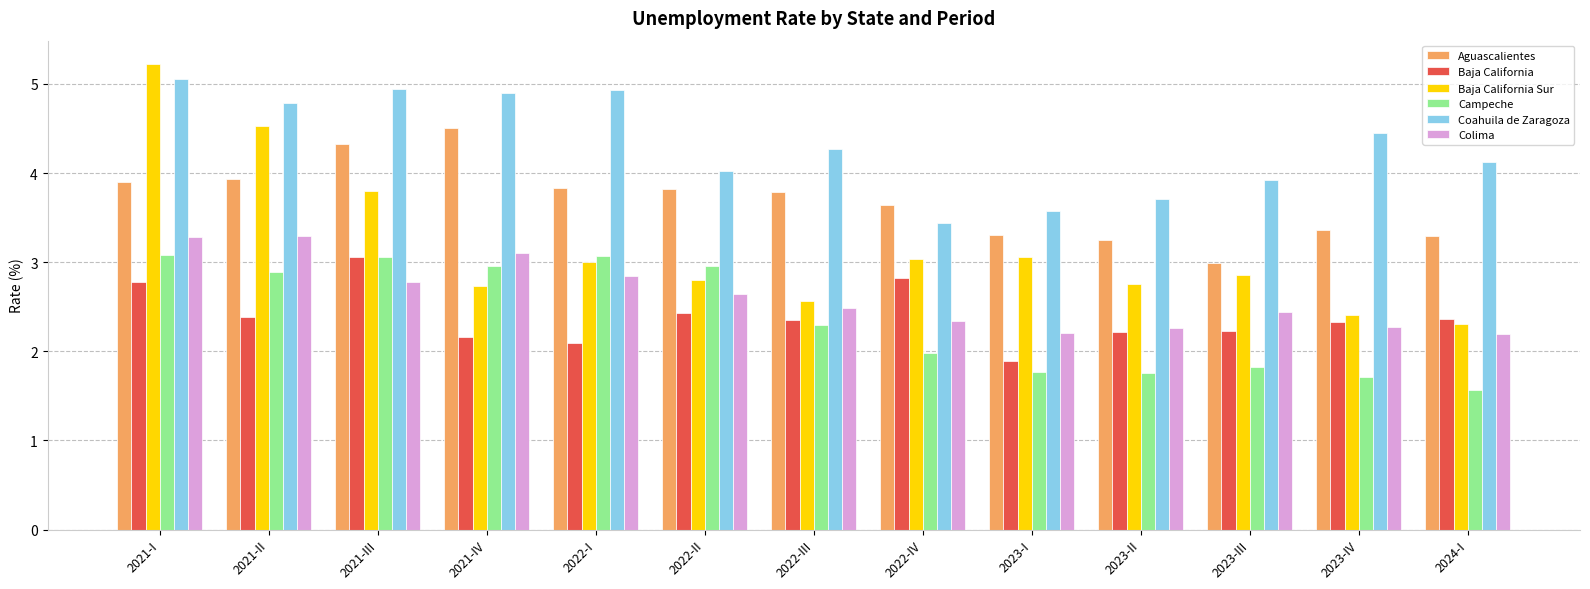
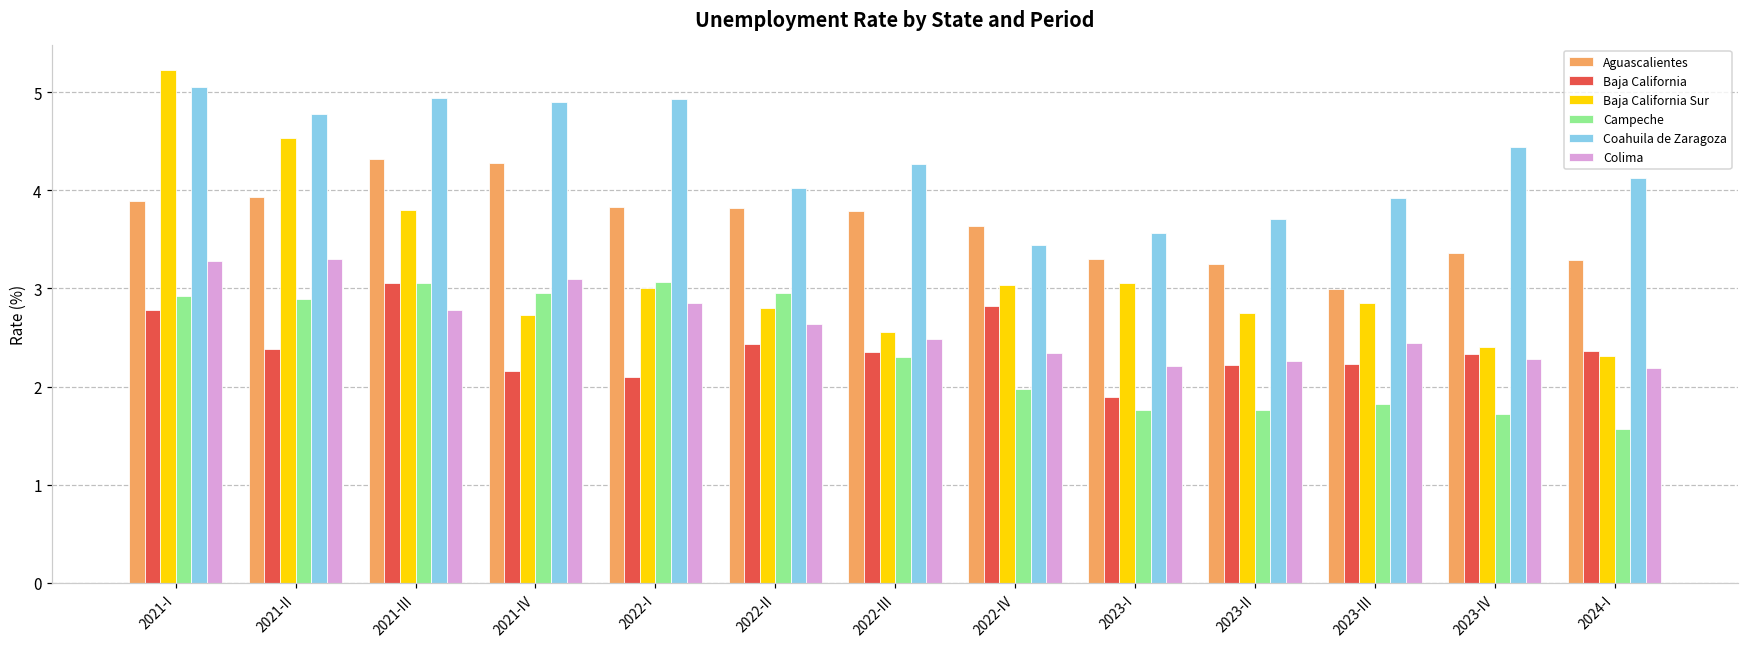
  {
    "Aguascalientes": {
      "2021-I": 3.9,
      "2021-II": 3.9,
      "2021-III": 4.3,
-     "2021-IV": 4.5,
+     "2021-IV": 4.3,
      "2022-I": 3.8,
      "2022-II": 3.8,
      "2022-III": 3.8,
      "2022-IV": 3.6,
      "2023-I": 3.3,
      "2023-II": 3.2,
      "2023-III": 3.0,
      "2023-IV": 3.4,
      "2024-I": 3.3
    },
    "Baja California": {
      "2021-I": 2.8,
      "2021-II": 2.4,
      "2021-III": 3.1,
      "2021-IV": 2.2,
      "2022-I": 2.1,
      "2022-II": 2.4,
      "2022-III": 2.3,
      "2022-IV": 2.8,
      "2023-I": 1.9,
      "2023-II": 2.2,
      "2023-III": 2.2,
      "2023-IV": 2.3,
      "2024-I": 2.4
    },
    "Baja California Sur": {
      "2021-I": 5.2,
      "2021-II": 4.5,
      "2021-III": 3.8,
      "2021-IV": 2.7,
      "2022-I": 3.0,
      "2022-II": 2.8,
      "2022-III": 2.6,
      "2022-IV": 3.0,
      "2023-I": 3.1,
      "2023-II": 2.8,
      "2023-III": 2.9,
      "2023-IV": 2.4,
      "2024-I": 2.3
    },
    "Campeche": {
-     "2021-I": 3.1,
+     "2021-I": 2.9,
      "2021-II": 2.9,
      "2021-III": 3.1,
      "2021-IV": 3.0,
      "2022-I": 3.1,
      "2022-II": 3.0,
      "2022-III": 2.3,
      "2022-IV": 2.0,
      "2023-I": 1.8,
      "2023-II": 1.8,
      "2023-III": 1.8,
      "2023-IV": 1.7,
      "2024-I": 1.6
    },
    "Coahuila de Zaragoza": {
      "2021-I": 5.1,
      "2021-II": 4.8,
      "2021-III": 4.9,
      "2021-IV": 4.9,
      "2022-I": 4.9,
      "2022-II": 4.0,
      "2022-III": 4.3,
      "2022-IV": 3.4,
      "2023-I": 3.6,
      "2023-II": 3.7,
      "2023-III": 3.9,
      "2023-IV": 4.4,
      "2024-I": 4.1
    },
    "Colima": {
      "2021-I": 3.3,
      "2021-II": 3.3,
      "2021-III": 2.8,
      "2021-IV": 3.1,
      "2022-I": 2.8,
      "2022-II": 2.6,
      "2022-III": 2.5,
      "2022-IV": 2.3,
      "2023-I": 2.2,
      "2023-II": 2.3,
      "2023-III": 2.4,
      "2023-IV": 2.3,
      "2024-I": 2.2
    }
  }
